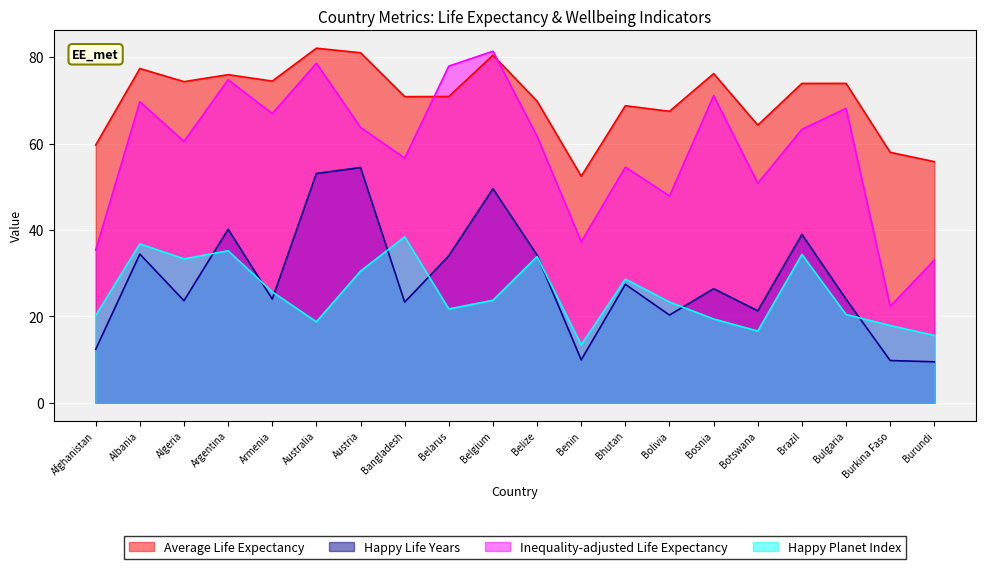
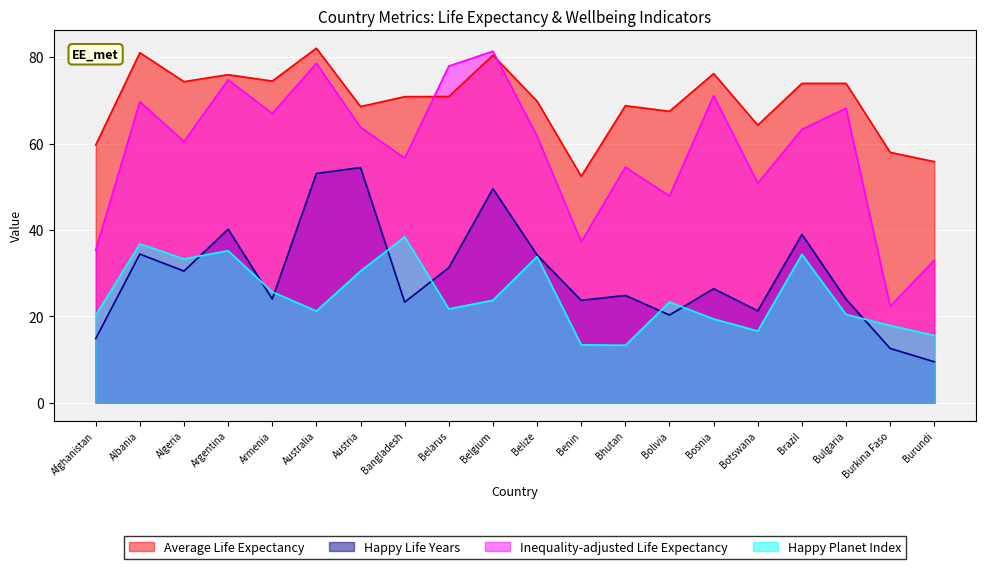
  {
    "Average Life Expectancy": {
      "Afghanistan": 60,
-     "Albania": 77,
+     "Albania": 81,
      "Algeria": 74,
      "Argentina": 76,
      "Armenia": 74,
      "Australia": 82,
-     "Austria": 81,
+     "Austria": 69,
      "Bangladesh": 71,
      "Belarus": 71,
      "Belgium": 80,
      "Belize": 70,
      "Benin": 52,
      "Bhutan": 69,
      "Bolivia": 67,
      "Bosnia": 76,
      "Botswana": 64,
      "Brazil": 74,
      "Bulgaria": 74,
      "Burkina Faso": 58,
      "Burundi": 56
    },
    "Happy Life Years": {
-     "Afghanistan": 12,
+     "Afghanistan": 15,
      "Albania": 34,
-     "Algeria": 24,
+     "Algeria": 30,
      "Argentina": 40,
      "Armenia": 24,
      "Australia": 53,
      "Austria": 54,
      "Bangladesh": 23,
-     "Belarus": 34,
+     "Belarus": 31,
      "Belgium": 50,
-     "Benin": 10,
-     "Bhutan": 27,
+     "Benin": 24,
+     "Bhutan": 25,
      "Bolivia": 20,
      "Bosnia": 26,
      "Botswana": 21,
      "Brazil": 39,
      "Bulgaria": 24,
-     "Burkina Faso": 10,
+     "Burkina Faso": 13,
      "Burundi": 9
    },
    "Inequality-adjusted Life Expectancy": {
      "Afghanistan": 35,
      "Albania": 70,
      "Algeria": 60,
      "Argentina": 75,
      "Armenia": 67,
      "Australia": 79,
      "Austria": 64,
      "Bangladesh": 57,
      "Belarus": 78,
      "Belgium": 81,
      "Belize": 62,
      "Benin": 37,
      "Bhutan": 55,
      "Bolivia": 48,
      "Bosnia": 71,
      "Botswana": 51,
      "Brazil": 63,
      "Bulgaria": 68,
      "Burkina Faso": 22,
      "Burundi": 33
    },
    "Happy Planet Index": {
      "Afghanistan": 20,
      "Albania": 37,
      "Algeria": 33,
      "Argentina": 35,
      "Armenia": 26,
-     "Australia": 19,
+     "Australia": 21,
      "Austria": 30,
      "Bangladesh": 38,
      "Belarus": 22,
      "Belgium": 24,
      "Benin": 13,
-     "Bhutan": 29,
+     "Bhutan": 13,
      "Bolivia": 23,
      "Bosnia": 19,
      "Botswana": 17,
      "Brazil": 34,
      "Bulgaria": 20,
      "Burkina Faso": 18,
      "Burundi": 16
    }
  }
